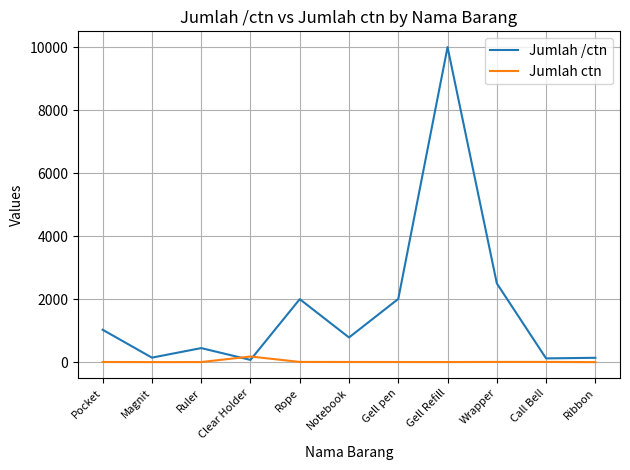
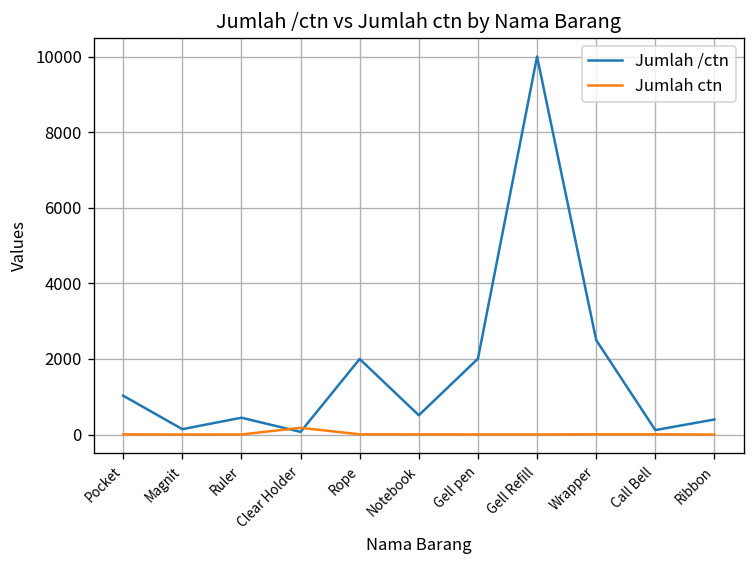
  {
    "Jumlah /ctn": {
      "Pocket": 1000,
      "Magnit": 100,
      "Ruler": 400,
      "Clear Holder": 100,
      "Rope": 2000,
-     "Notebook": 800,
+     "Notebook": 500,
      "Gell pen": 2000,
      "Gell Refill": 10000,
      "Wrapper": 2500,
      "Call Bell": 100,
-     "Ribbon": 100
+     "Ribbon": 400
    },
    "Jumlah ctn": {
      "Pocket": 0,
      "Magnit": 0,
      "Ruler": 0,
      "Clear Holder": 200,
      "Rope": 0,
      "Notebook": 0,
      "Gell pen": 0,
      "Gell Refill": 0,
      "Wrapper": 0,
      "Call Bell": 0,
      "Ribbon": 0
    }
  }
